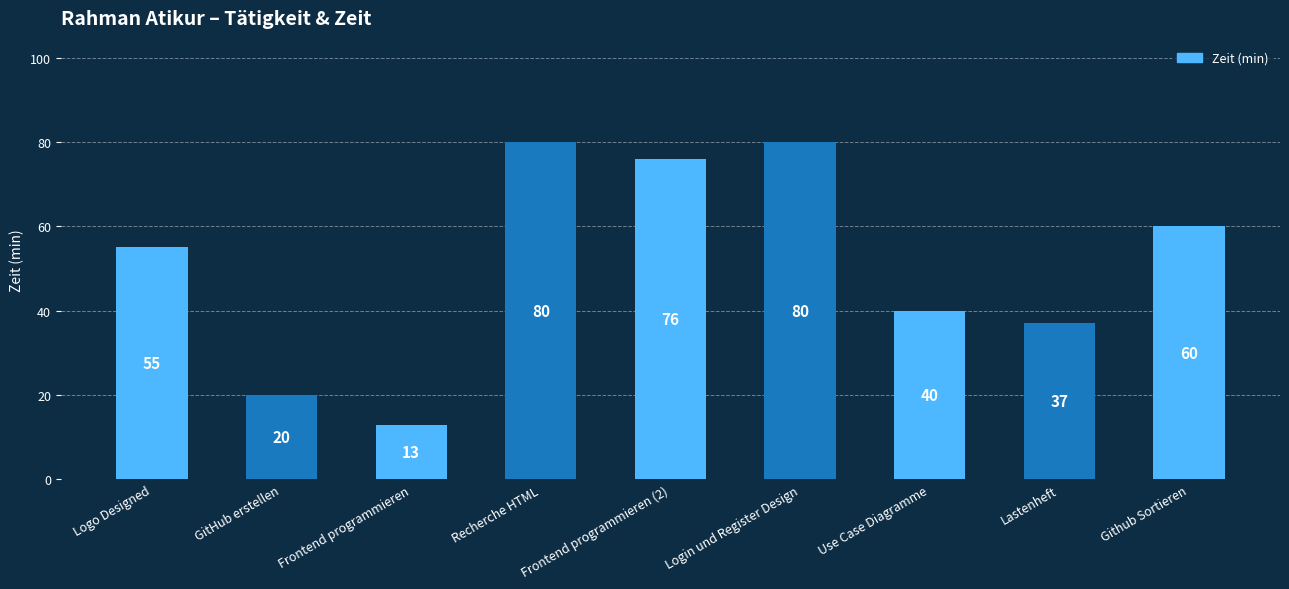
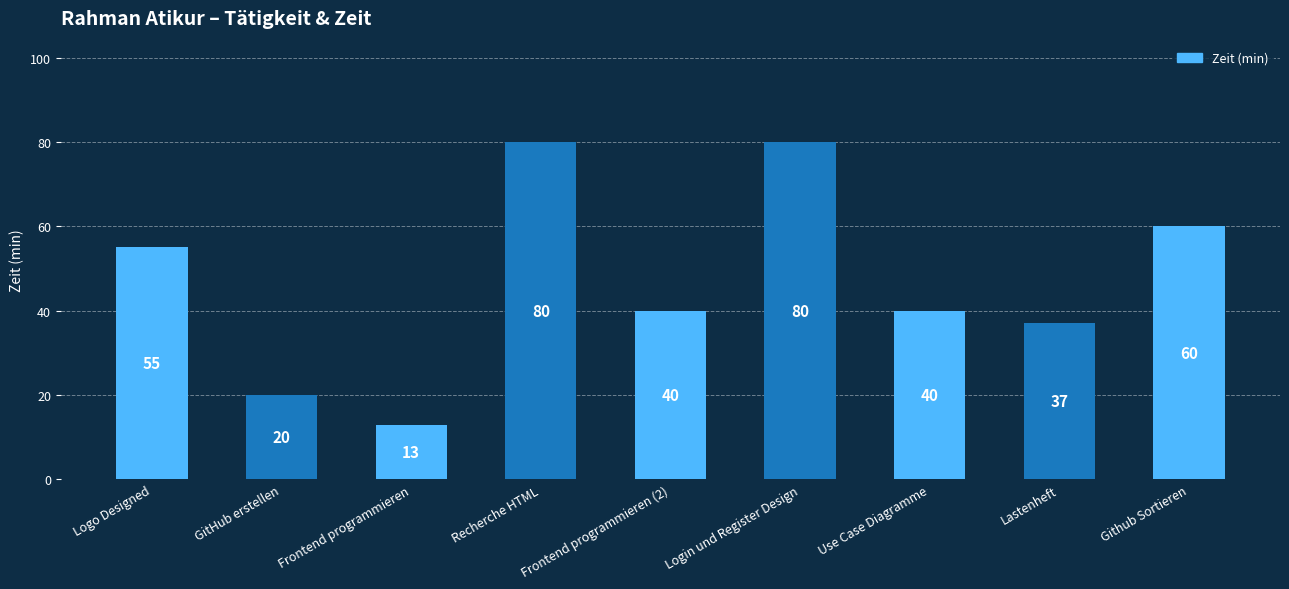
  {
    "Logo Designed": 55,
    "GitHub erstellen": 20,
    "Frontend programmieren": 13,
    "Recherche HTML": 80,
-   "Frontend programmieren (2)": 76,
+   "Frontend programmieren (2)": 40,
    "Login und Register Design": 80,
    "Use Case Diagramme": 40,
    "Lastenheft": 37,
    "Github Sortieren": 60
  }
